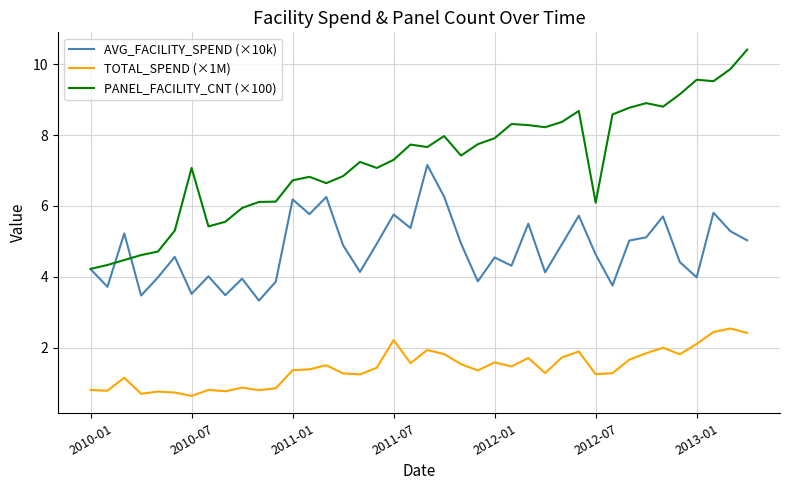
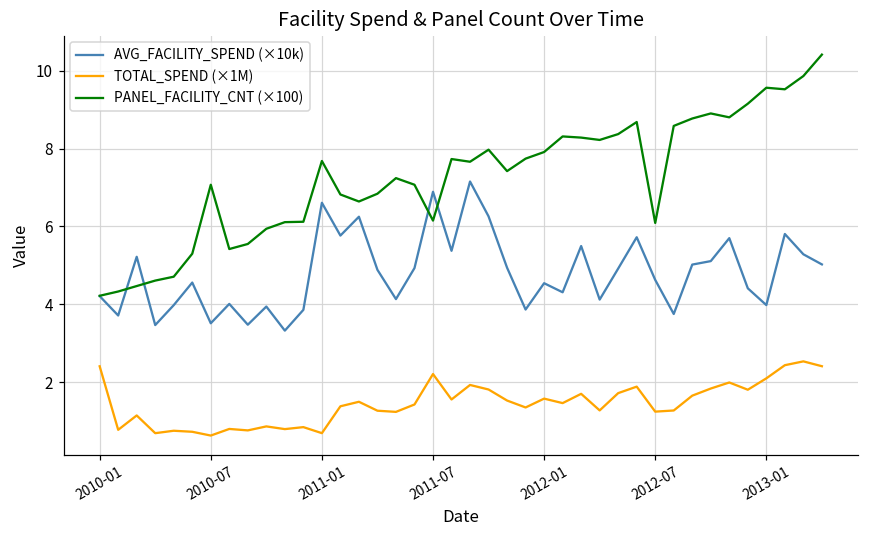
  {
    "AVG_FACILITY_SPEND (×10k)": {
      "2010-07": 3.5,
-     "2011-01": 6.2,
-     "2011-07": 5.8,
+     "2011-01": 6.6,
+     "2011-07": 6.9,
      "2012-01": 4.5,
      "2012-07": 4.6,
      "2013-01": 4.0
    },
    "TOTAL_SPEND (×1M)": {
-     "2010-01": 0.8,
+     "2010-01": 2.4,
      "2010-07": 0.6,
-     "2011-01": 1.4,
+     "2011-01": 0.7,
      "2011-07": 2.2,
      "2012-01": 1.6,
      "2012-07": 1.2,
      "2013-01": 2.1
    },
    "PANEL_FACILITY_CNT (×100)": {
      "2010-07": 7.1,
-     "2011-01": 6.7,
-     "2011-07": 7.3,
+     "2011-01": 7.7,
+     "2011-07": 6.2,
      "2012-01": 7.9,
      "2012-07": 6.1,
      "2013-01": 9.6
    }
  }
